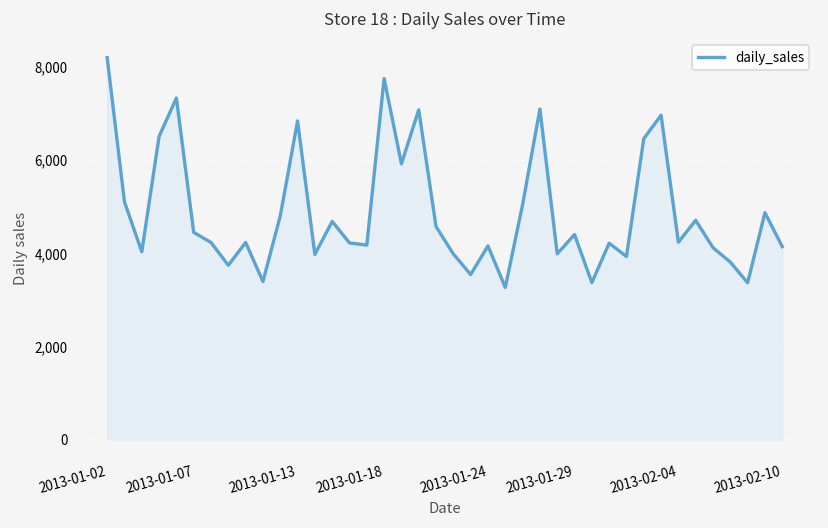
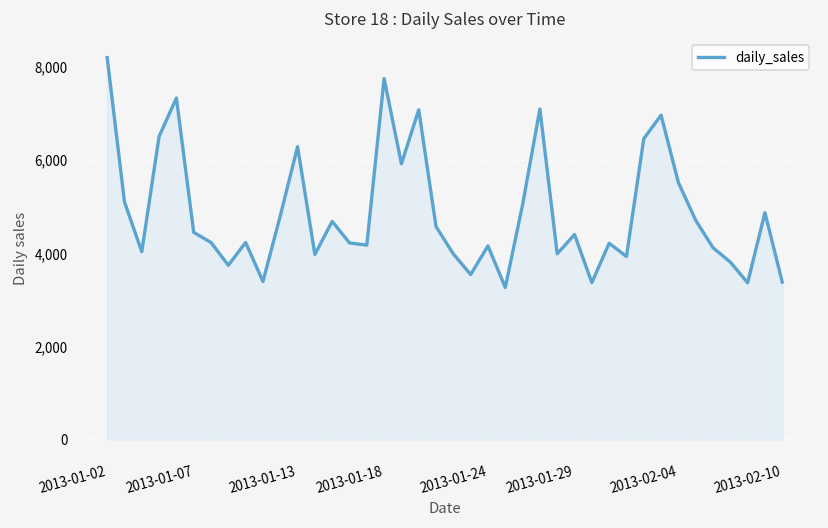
  {
    "2013-01-02": "8,200",
    "2013-01-07": "4,500",
-   "2013-01-13": "6,800",
+   "2013-01-13": "6,300",
    "2013-01-18": "7,800",
    "2013-01-24": "4,200",
    "2013-01-29": "4,400",
-   "2013-02-04": "4,200",
-   "2013-02-10": "4,100"
+   "2013-02-04": "5,500",
+   "2013-02-10": "3,400"
  }
